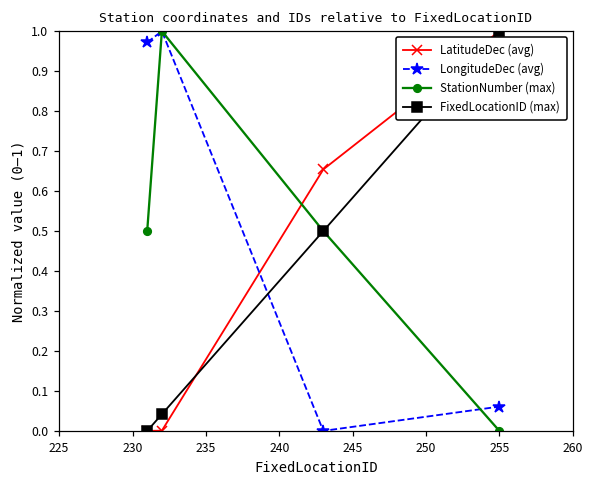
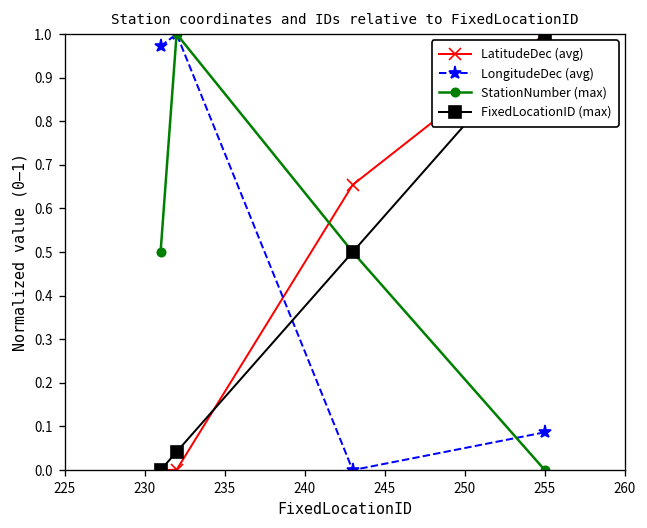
  {
    "LongitudeDec (avg)": {
-     "255": 0.06
+     "255": 0.09
    },
    "StationNumber (max)": {
      "255": 0.00
    }
  }
